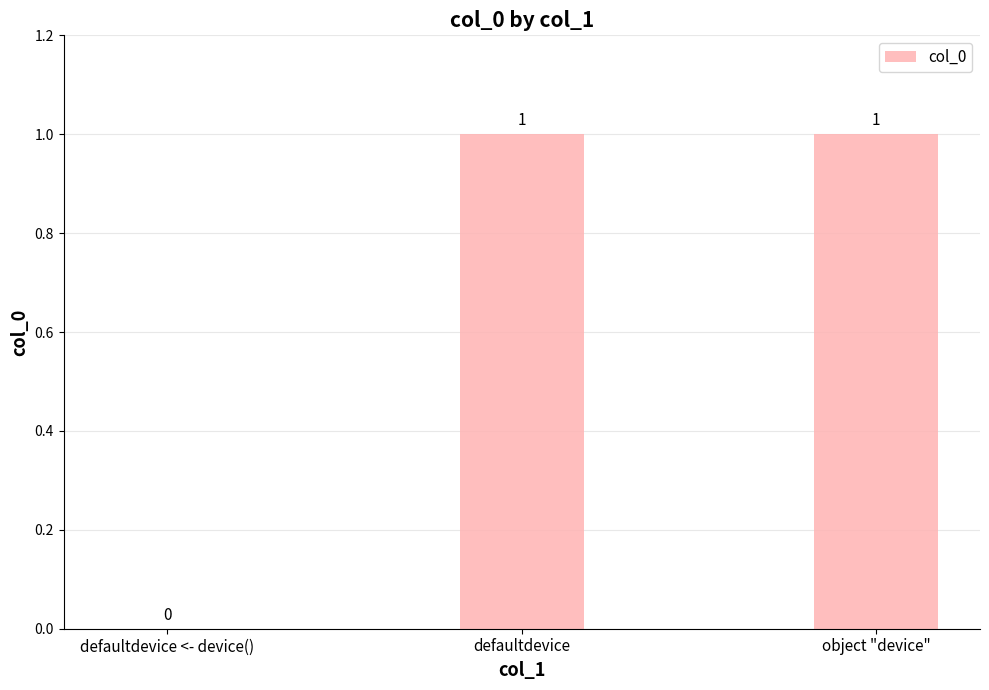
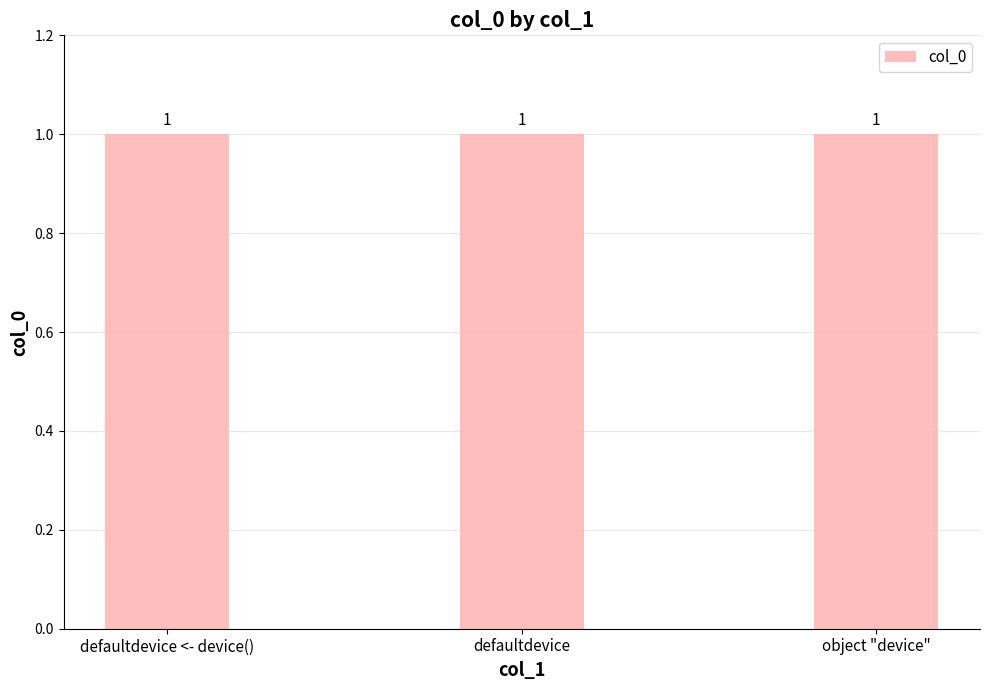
  {
-   "defaultdevice <- device()": 0,
+   "defaultdevice <- device()": 1,
    "defaultdevice": 1,
    "object \"device\"": 1
  }
